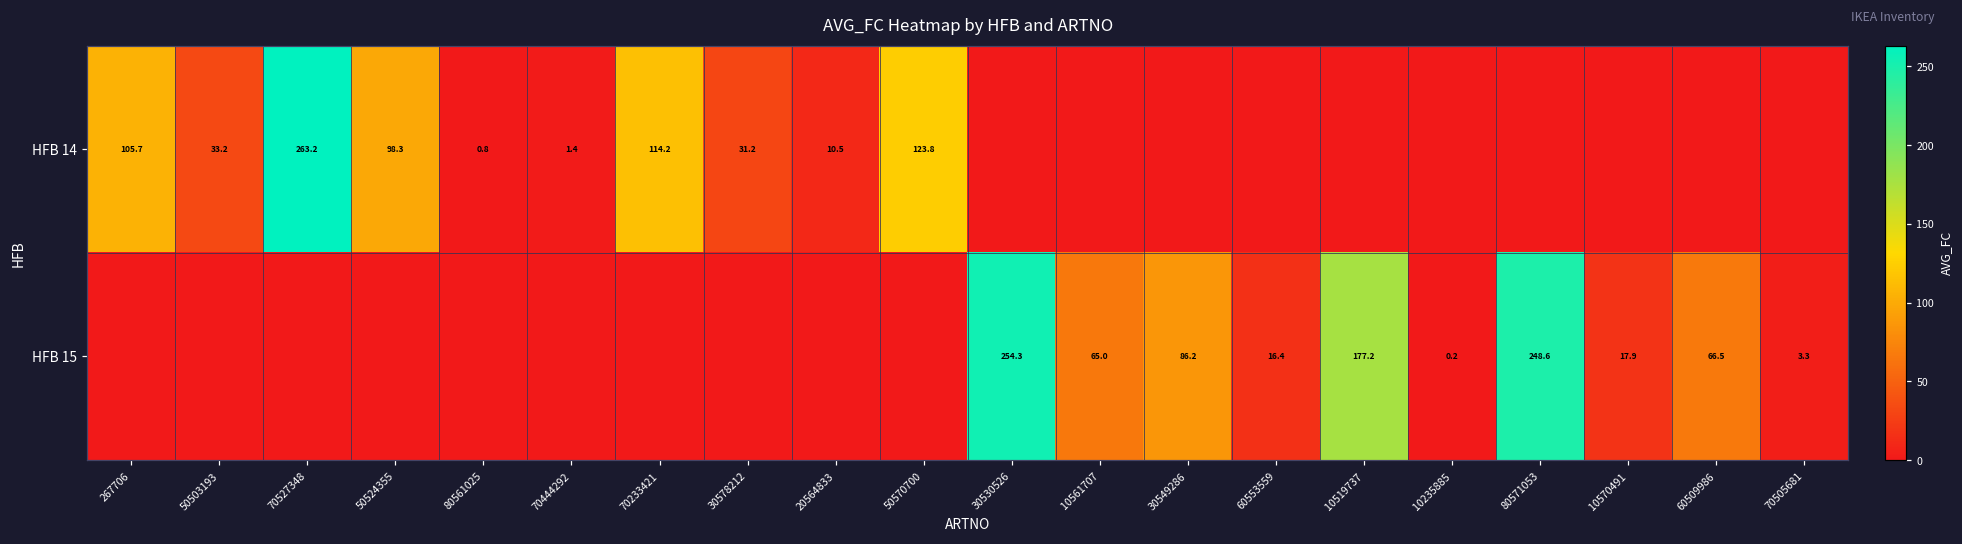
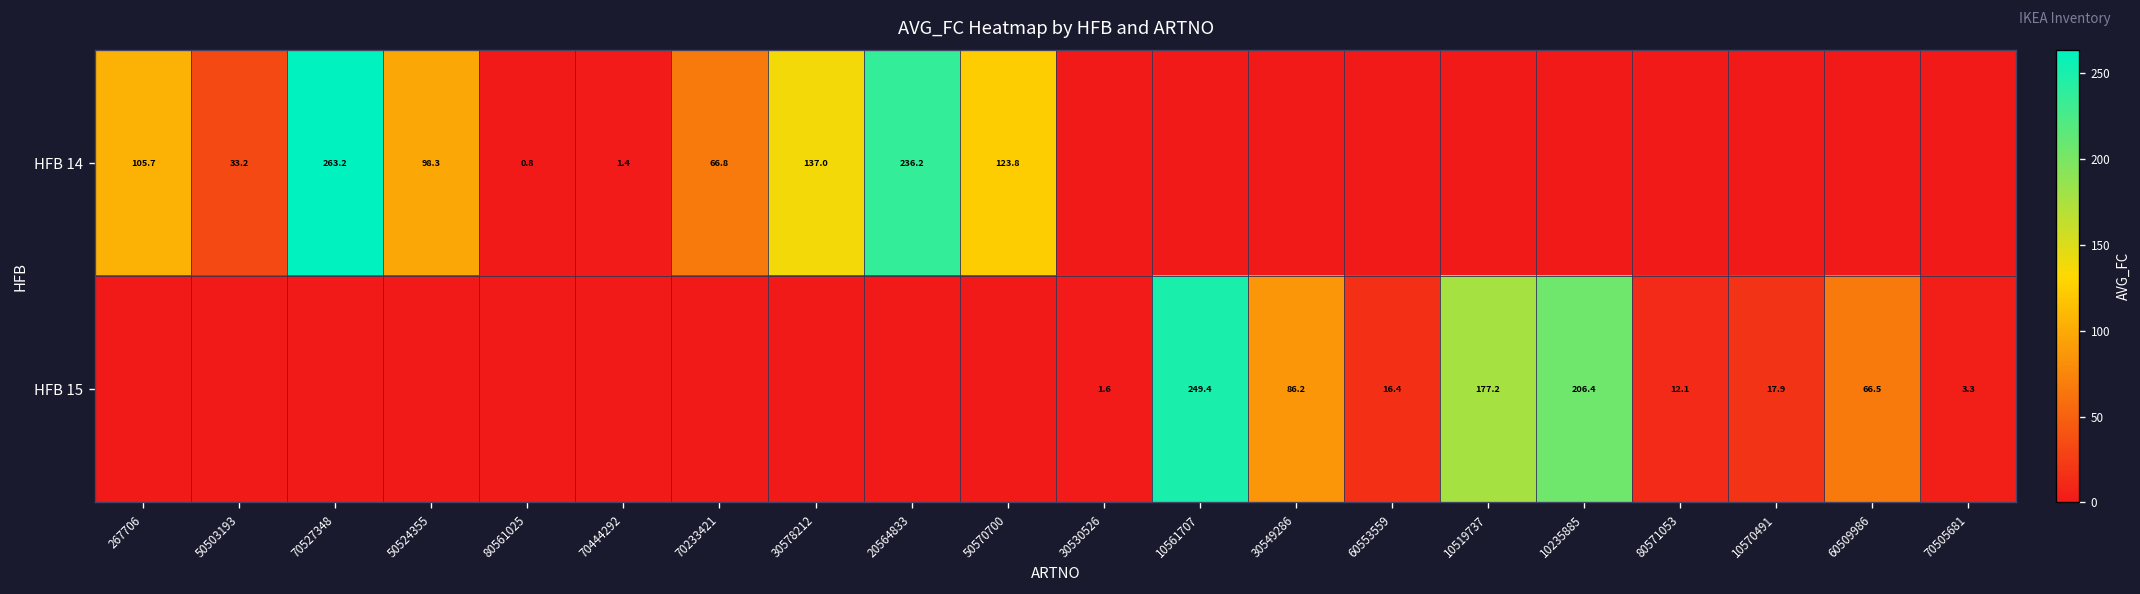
  {
    "HFB 14": {
      "267706": 105.7,
      "50503193": 33.2,
      "70527348": 263.2,
      "50524355": 98.3,
      "80561025": 0.8,
      "70444292": 1.4,
-     "70233421": 114.2,
-     "30578212": 31.2,
-     "20564833": 10.5,
+     "70233421": 66.8,
+     "30578212": 137.0,
+     "20564833": 236.2,
      "50570700": 123.8
    },
    "HFB 15": {
-     "30530526": 254.3,
-     "10561707": 65.0,
+     "30530526": 1.6,
+     "10561707": 249.4,
      "30549286": 86.2,
      "60553559": 16.4,
      "10519737": 177.2,
-     "10235885": 0.2,
-     "80571053": 248.6,
+     "10235885": 206.4,
+     "80571053": 12.1,
      "10570491": 17.9,
      "60509986": 66.5,
      "70505681": 3.3
    }
  }
